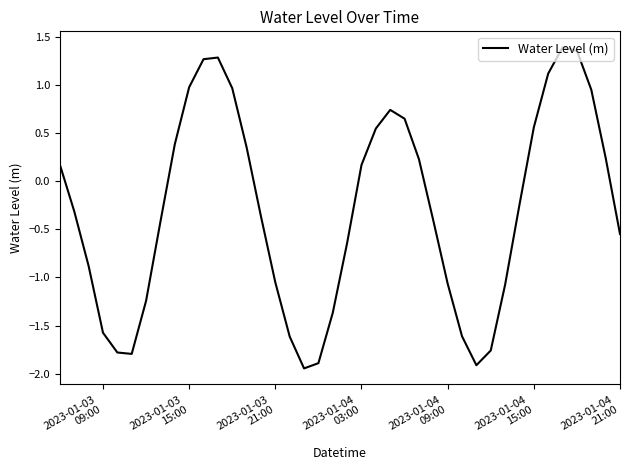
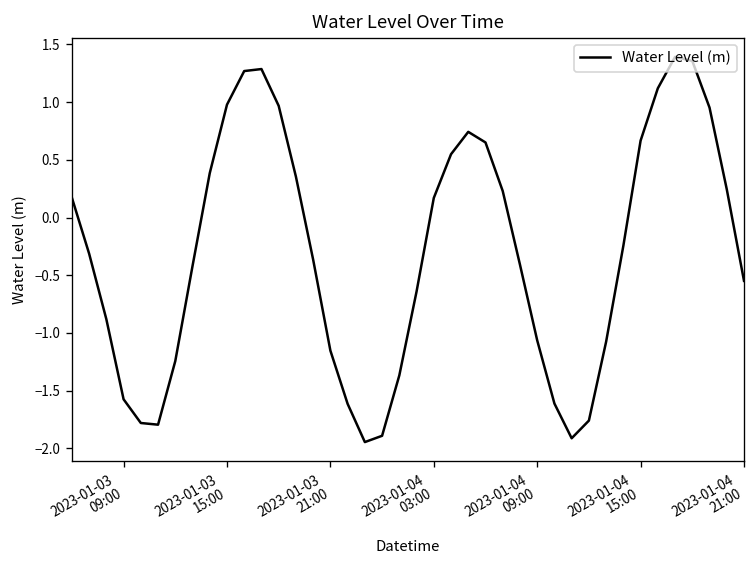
  {
    "2023-01-03 09:00": -1.6,
    "2023-01-03 15:00": 1.0,
-   "2023-01-03 21:00": -1.1,
+   "2023-01-03 21:00": -1.2,
    "2023-01-04 03:00": 0.2,
    "2023-01-04 09:00": -1.1,
-   "2023-01-04 15:00": 0.6,
+   "2023-01-04 15:00": 0.7,
    "2023-01-04 21:00": -0.5
  }
